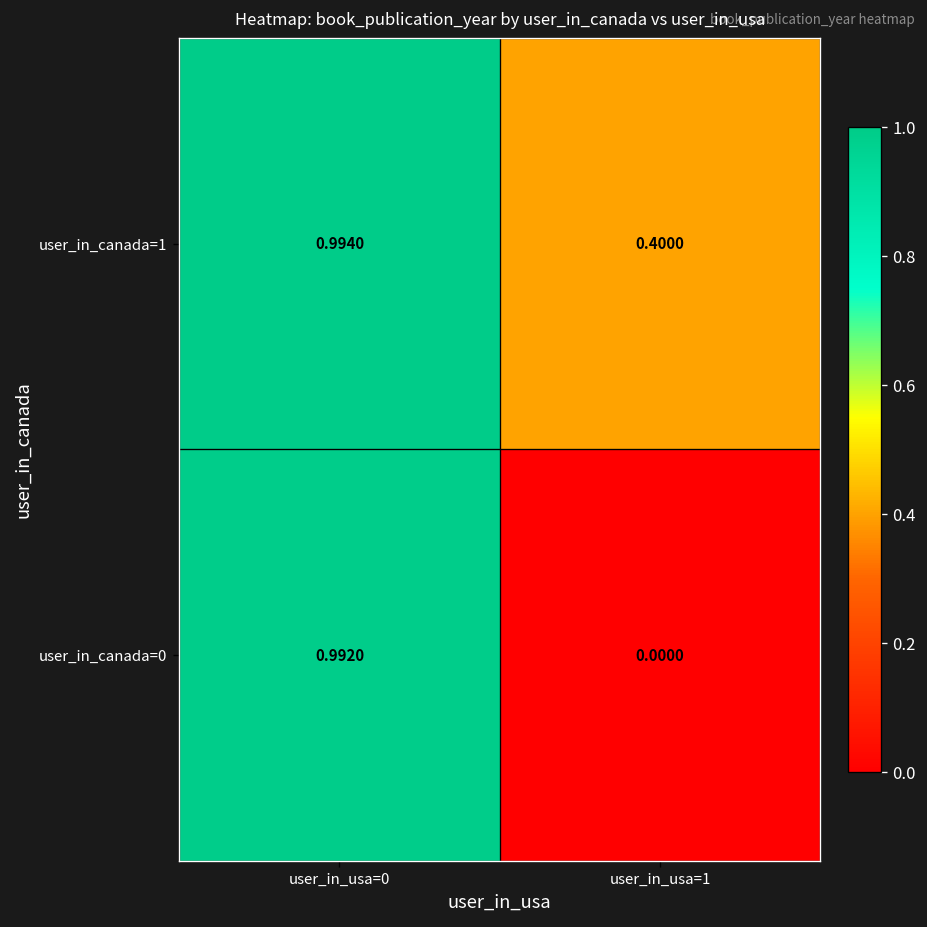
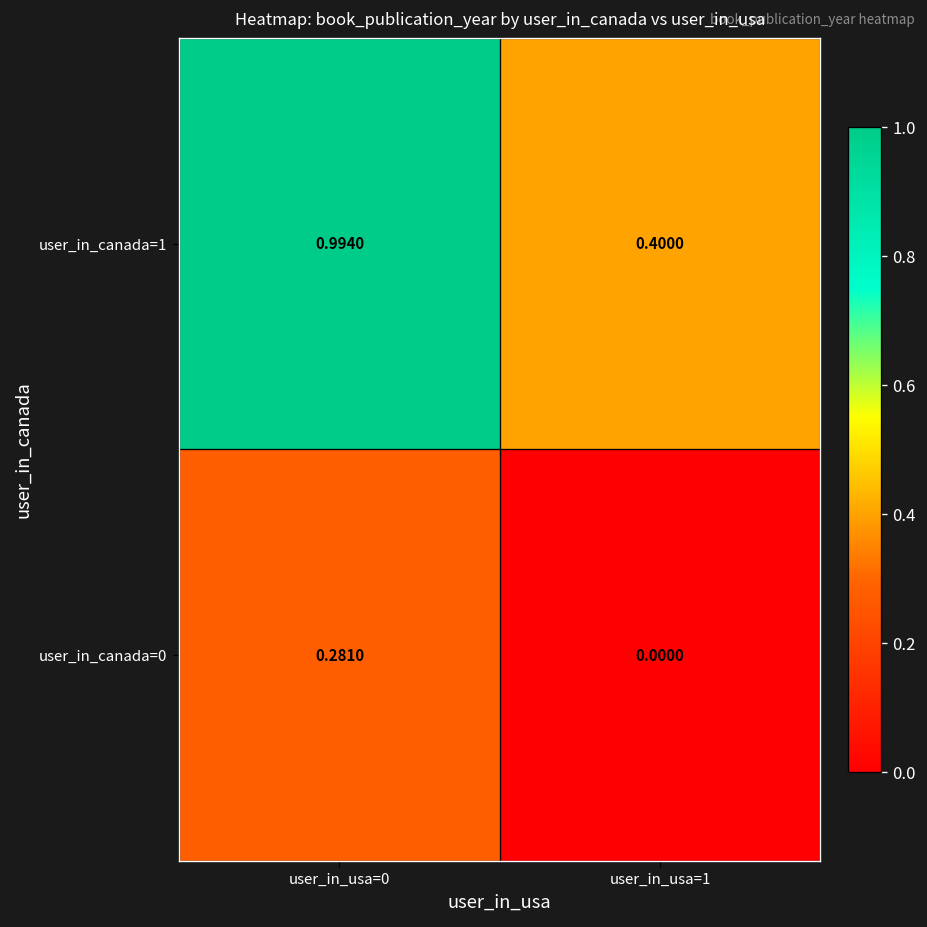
  {
    "user_in_canada=1": {
      "user_in_usa=0": 0.9940,
      "user_in_usa=1": 0.4000
    },
    "user_in_canada=0": {
-     "user_in_usa=0": 0.9920,
+     "user_in_usa=0": 0.2810,
      "user_in_usa=1": 0.0000
    }
  }
